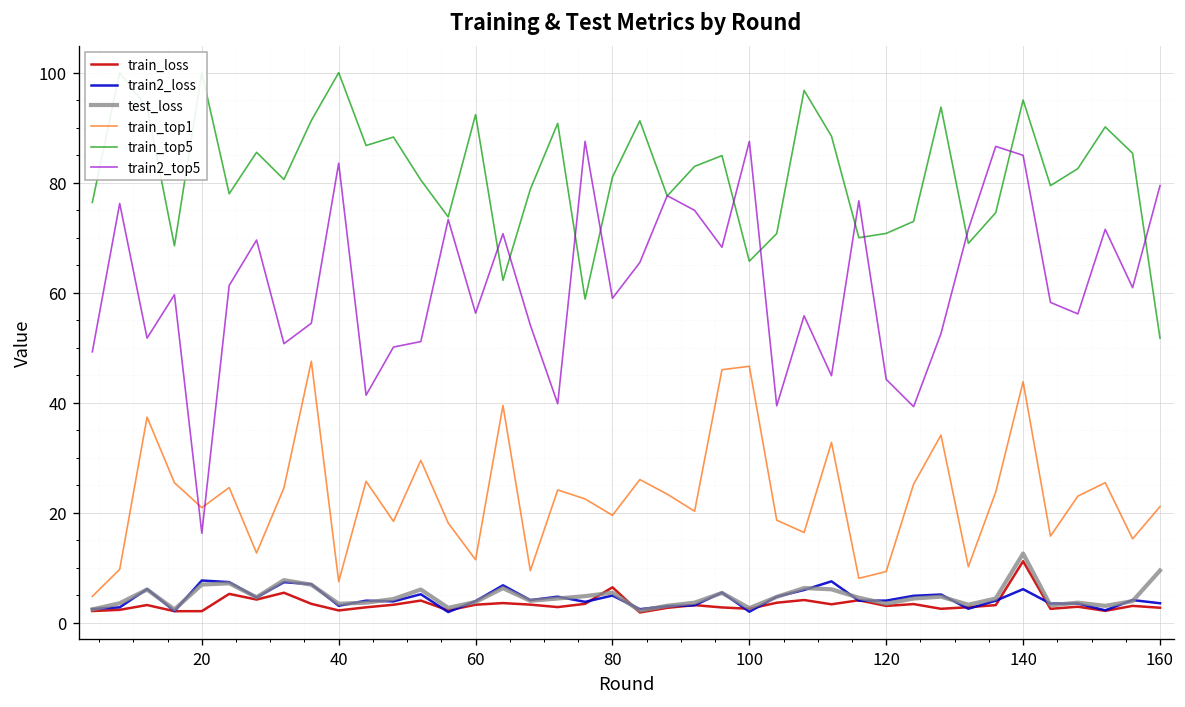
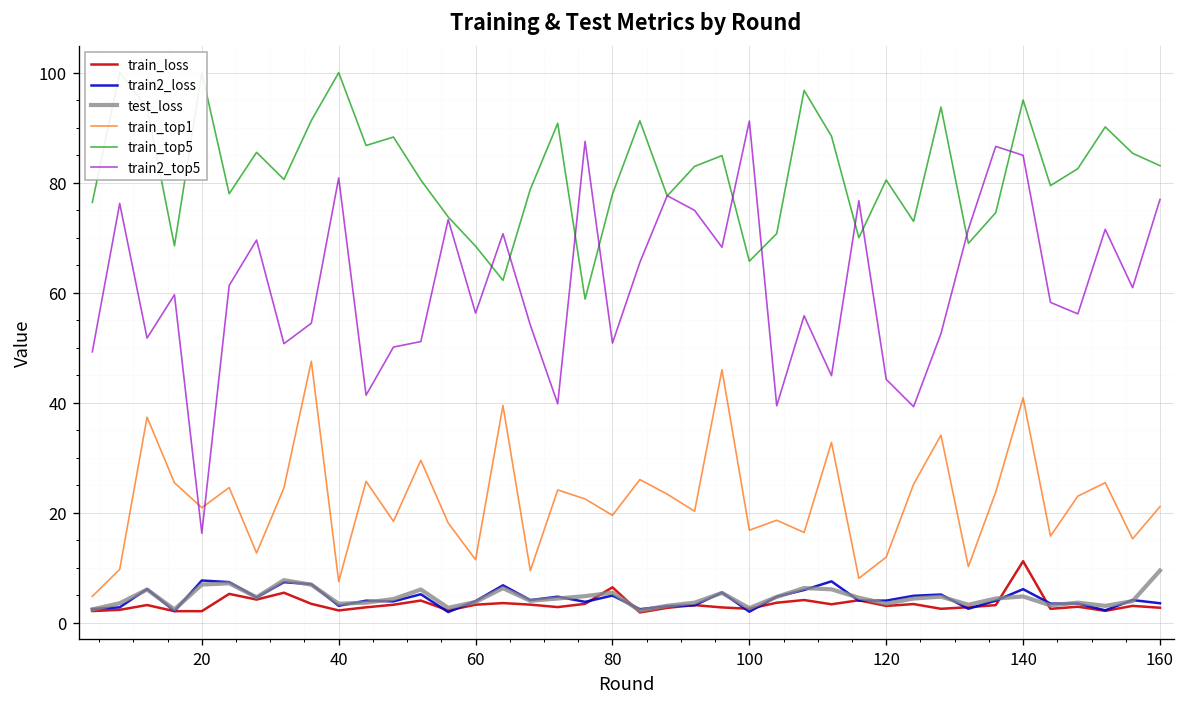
  {
    "train_loss": {
      "20": 2,
      "40": 2,
      "80": 6,
      "140": 11,
      "160": 3
    },
    "train2_loss": {
      "20": 8,
      "120": 4,
      "140": 6,
      "160": 4
    },
    "test_loss": {
      "20": 7,
-     "140": 13,
+     "140": 5,
      "160": 10
    },
    "train_top1": {
      "20": 21,
      "40": 7,
      "60": 11,
      "80": 20,
-     "100": 47,
-     "120": 9,
-     "140": 44,
+     "100": 17,
+     "120": 12,
+     "140": 41,
      "160": 21
    },
    "train_top5": {
      "40": 100,
-     "60": 92,
-     "80": 81,
+     "60": 68,
+     "80": 78,
      "100": 66,
-     "120": 71,
+     "120": 80,
      "140": 95,
-     "160": 52
+     "160": 83
    },
    "train2_top5": {
      "20": 16,
-     "40": 84,
+     "40": 81,
      "60": 56,
-     "80": 59,
-     "100": 88,
+     "80": 51,
+     "100": 91,
      "120": 44,
      "140": 85,
-     "160": 79
+     "160": 77
    }
  }
